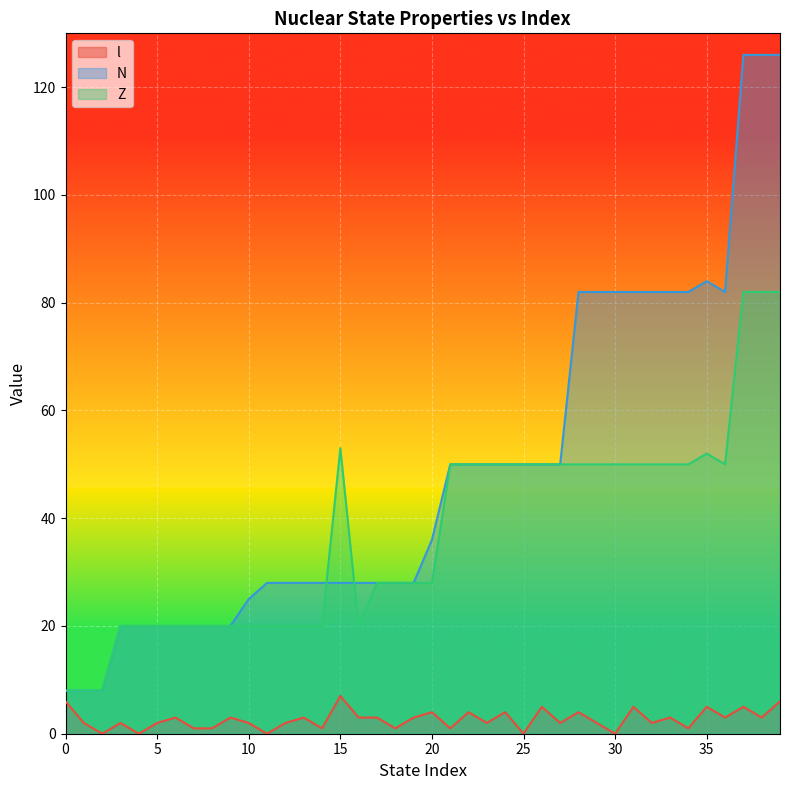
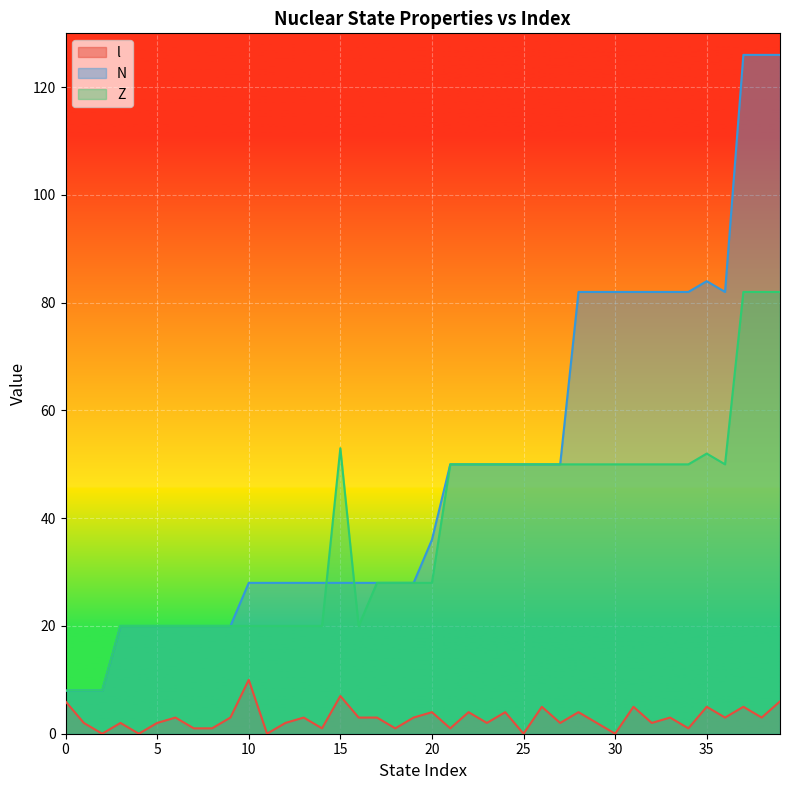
  {
    "l": {
      "0": 6,
      "5": 2,
-     "10": 2,
+     "10": 10,
      "15": 7,
      "20": 4,
      "25": 0,
      "30": 0,
      "35": 5
    },
    "N": {
-     "10": 25,
+     "10": 28,
      "15": 28,
      "20": 36,
      "30": 82,
      "35": 84
    },
    "Z": {
      "10": 20,
      "15": 53,
      "20": 28,
      "30": 50,
      "35": 52
    }
  }
